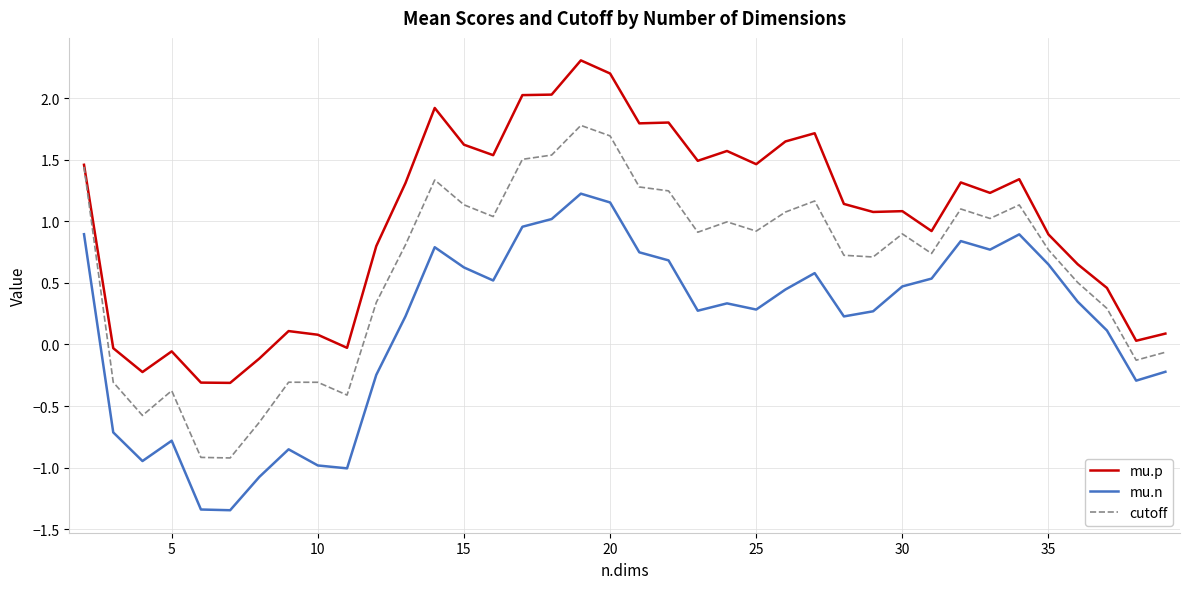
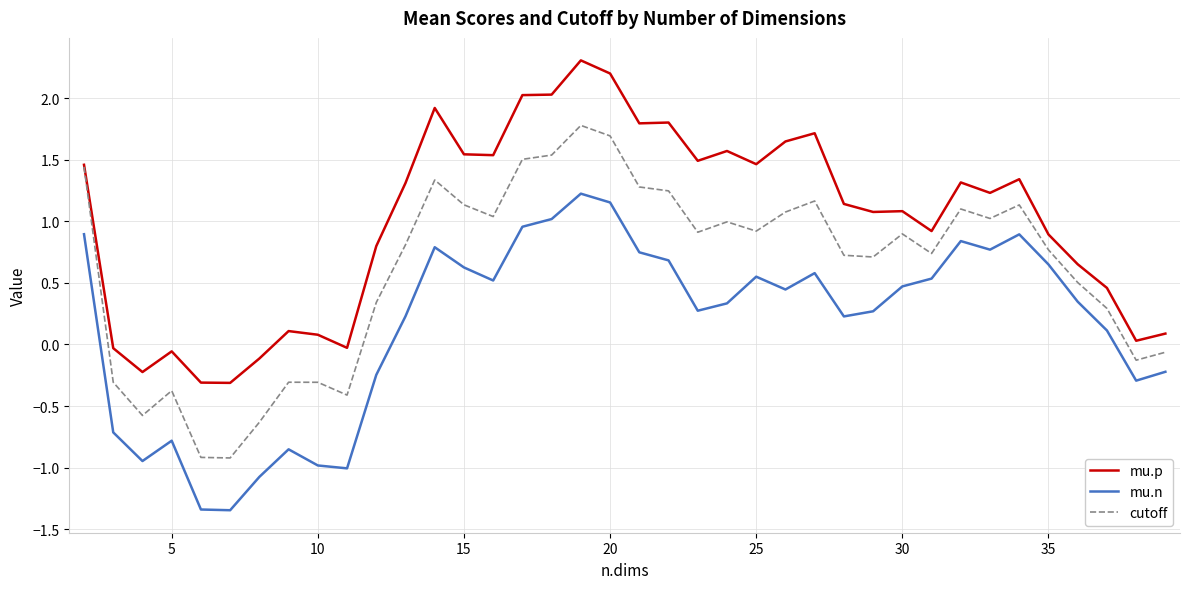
  {
    "mu.p": {
      "5": -0.06,
      "10": 0.08,
-     "15": 1.62,
+     "15": 1.54,
      "20": 2.20,
      "25": 1.46,
      "30": 1.08,
      "35": 0.89
    },
    "mu.n": {
      "5": -0.78,
      "10": -0.98,
      "15": 0.63,
      "20": 1.15,
-     "25": 0.28,
+     "25": 0.55,
      "30": 0.47,
      "35": 0.65
    },
    "cutoff": {
      "5": -0.38,
      "10": -0.31,
      "15": 1.13,
      "20": 1.69,
      "25": 0.92,
      "30": 0.90,
      "35": 0.77
    }
  }
